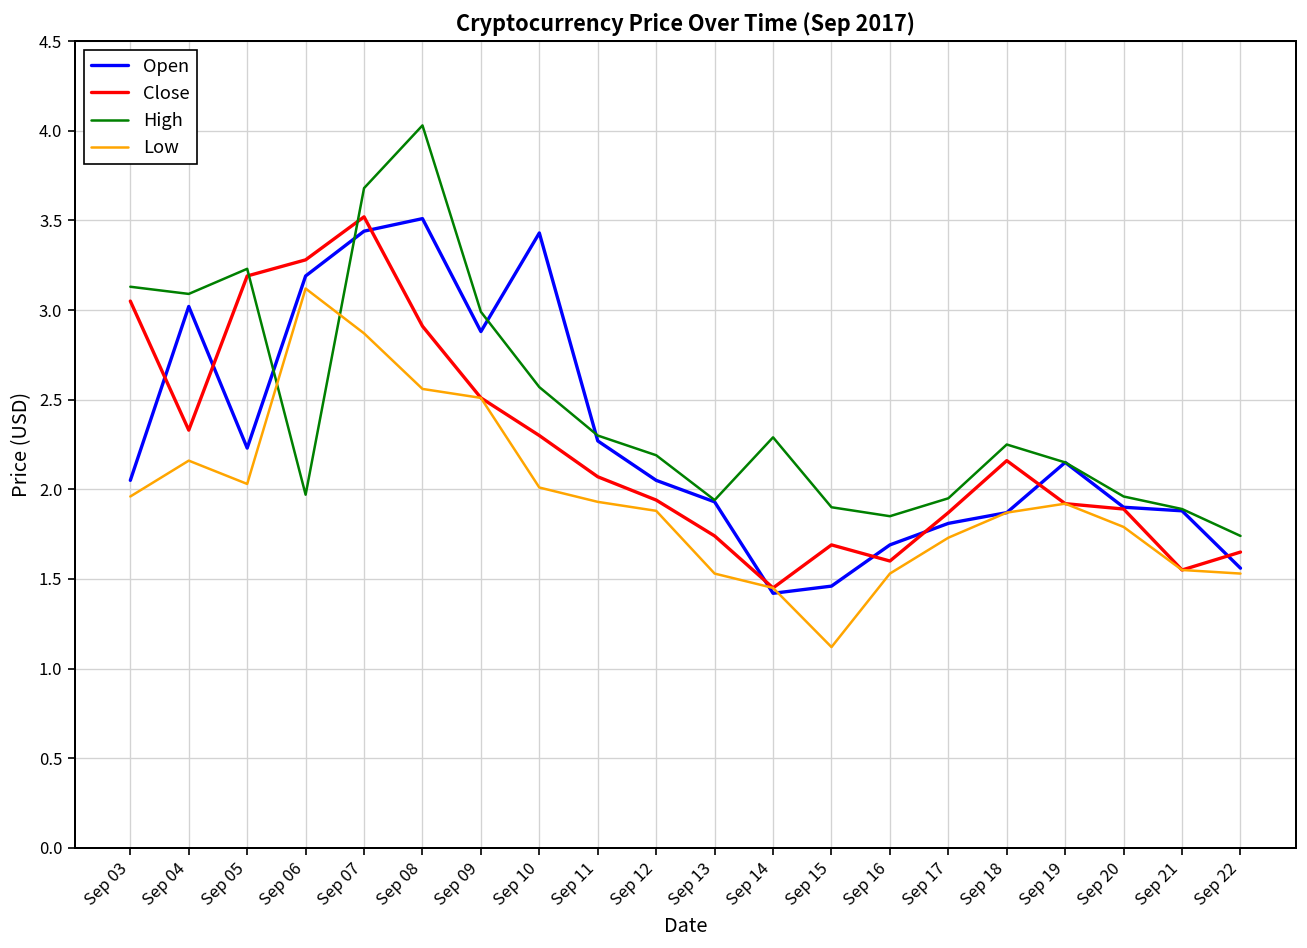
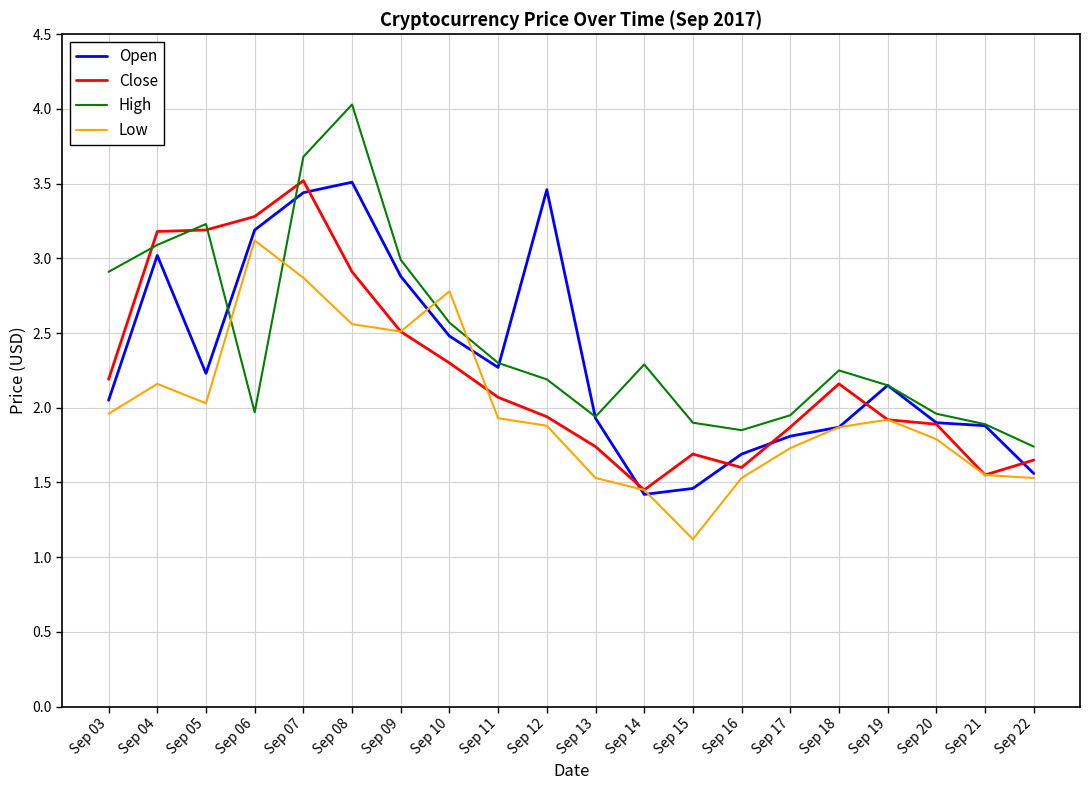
  {
    "Open": {
      "Sep 03": 2.05,
      "Sep 04": 3.02,
      "Sep 05": 2.23,
      "Sep 06": 3.19,
      "Sep 07": 3.44,
      "Sep 08": 3.51,
      "Sep 09": 2.88,
-     "Sep 10": 3.43,
+     "Sep 10": 2.48,
      "Sep 11": 2.27,
-     "Sep 12": 2.05,
+     "Sep 12": 3.46,
      "Sep 14": 1.42,
      "Sep 15": 1.46,
      "Sep 16": 1.69,
      "Sep 17": 1.81,
      "Sep 22": 1.56
    },
    "Close": {
-     "Sep 03": 3.05,
-     "Sep 04": 2.33,
+     "Sep 03": 2.19,
+     "Sep 04": 3.18,
      "Sep 05": 3.19,
      "Sep 06": 3.28,
      "Sep 07": 3.52,
      "Sep 08": 2.91,
      "Sep 10": 2.30,
      "Sep 11": 2.07,
      "Sep 12": 1.94,
      "Sep 13": 1.74,
      "Sep 15": 1.69,
      "Sep 16": 1.60,
      "Sep 17": 1.87,
      "Sep 18": 2.16,
      "Sep 22": 1.65
    },
    "High": {
-     "Sep 03": 3.13,
+     "Sep 03": 2.91,
      "Sep 04": 3.09,
      "Sep 05": 3.23,
      "Sep 06": 1.97,
      "Sep 07": 3.68,
      "Sep 08": 4.03,
      "Sep 09": 2.99,
      "Sep 10": 2.57,
      "Sep 11": 2.30,
      "Sep 12": 2.19,
      "Sep 14": 2.29,
      "Sep 15": 1.90,
      "Sep 16": 1.85,
      "Sep 17": 1.95,
      "Sep 18": 2.25,
      "Sep 20": 1.96,
      "Sep 22": 1.74
    },
    "Low": {
      "Sep 03": 1.96,
      "Sep 04": 2.16,
      "Sep 05": 2.03,
      "Sep 06": 3.12,
      "Sep 07": 2.87,
      "Sep 08": 2.56,
-     "Sep 10": 2.01,
+     "Sep 10": 2.78,
      "Sep 11": 1.93,
      "Sep 12": 1.88,
      "Sep 13": 1.53,
      "Sep 15": 1.12,
      "Sep 16": 1.53,
      "Sep 17": 1.73,
      "Sep 20": 1.79,
      "Sep 22": 1.53
    }
  }
